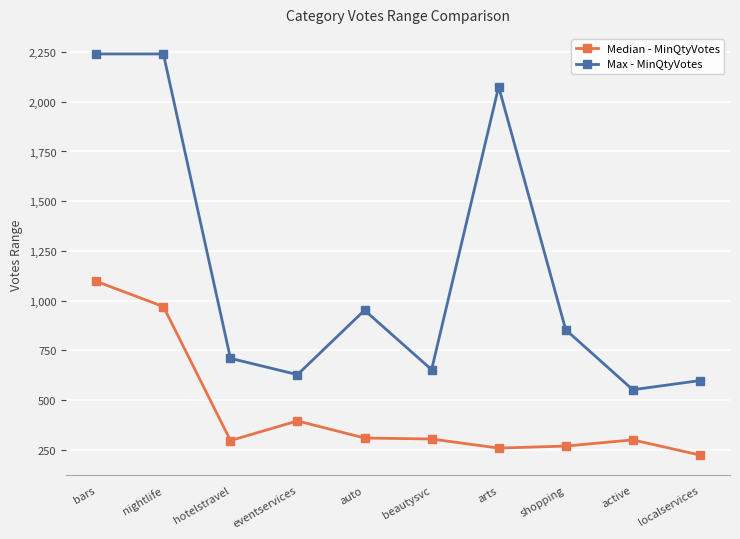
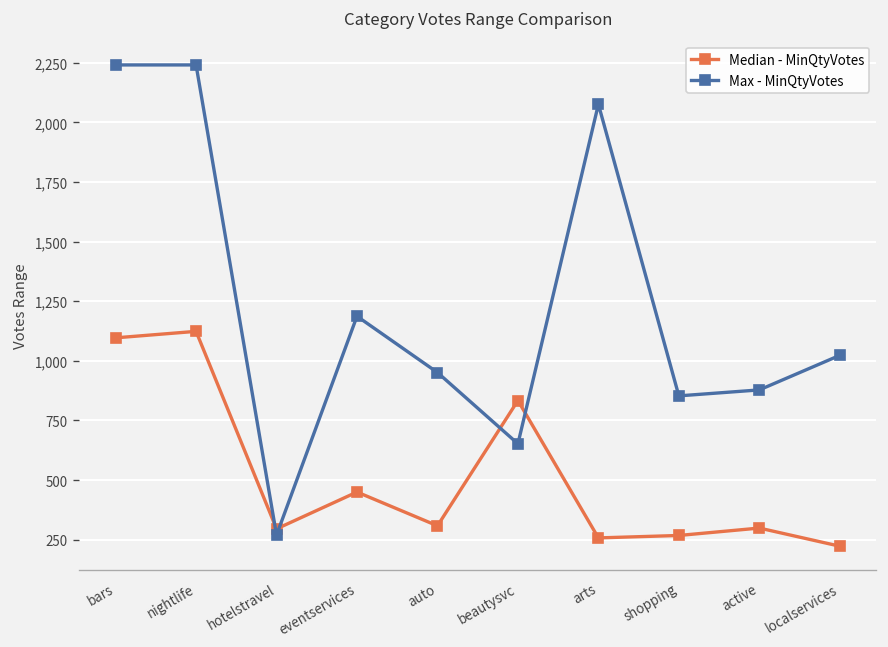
  {
    "Median - MinQtyVotes": {
      "bars": "1,100",
-     "nightlife": "970",
+     "nightlife": "1,120",
      "hotelstravel": "300",
-     "eventservices": "390",
+     "eventservices": "450",
      "auto": "310",
-     "beautysvc": "300",
+     "beautysvc": "830",
      "arts": "260",
      "shopping": "270",
      "active": "300",
      "localservices": "220"
    },
    "Max - MinQtyVotes": {
      "bars": "2,240",
      "nightlife": "2,240",
-     "hotelstravel": "710",
-     "eventservices": "630",
+     "hotelstravel": "270",
+     "eventservices": "1,190",
      "auto": "950",
      "beautysvc": "650",
      "arts": "2,080",
      "shopping": "850",
-     "active": "550",
-     "localservices": "600"
+     "active": "880",
+     "localservices": "1,020"
    }
  }
